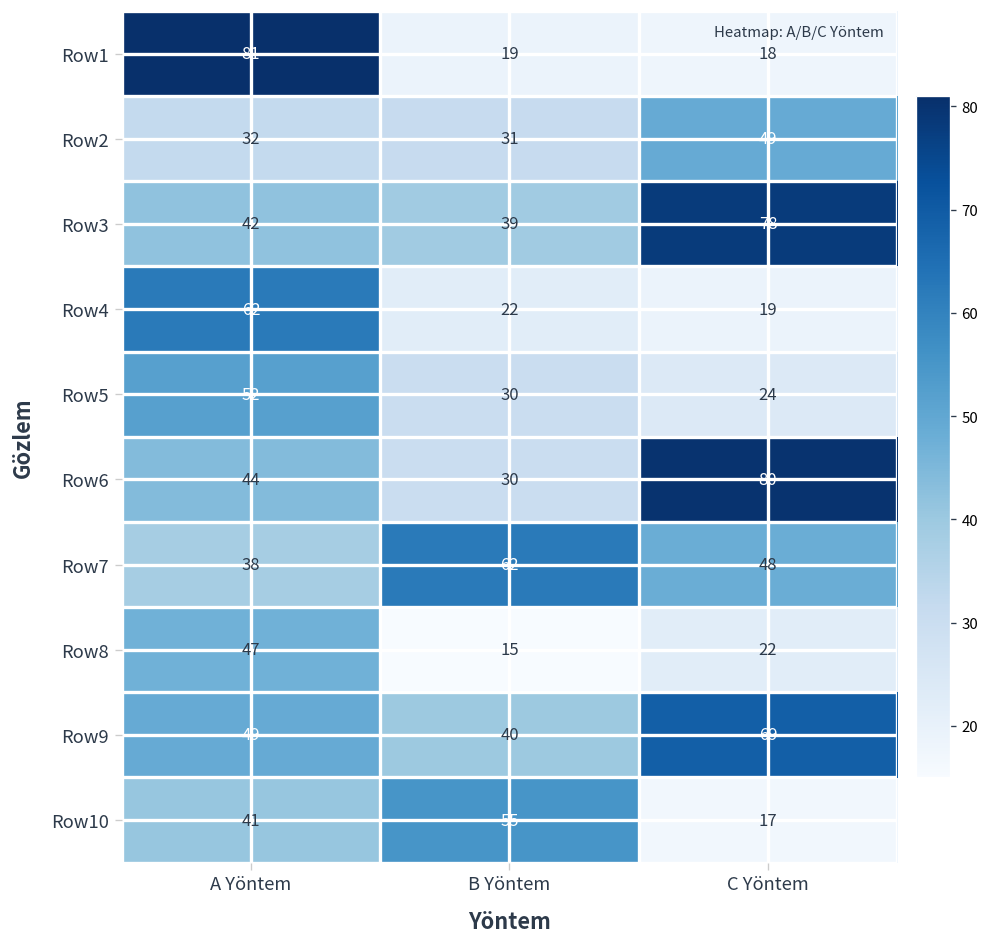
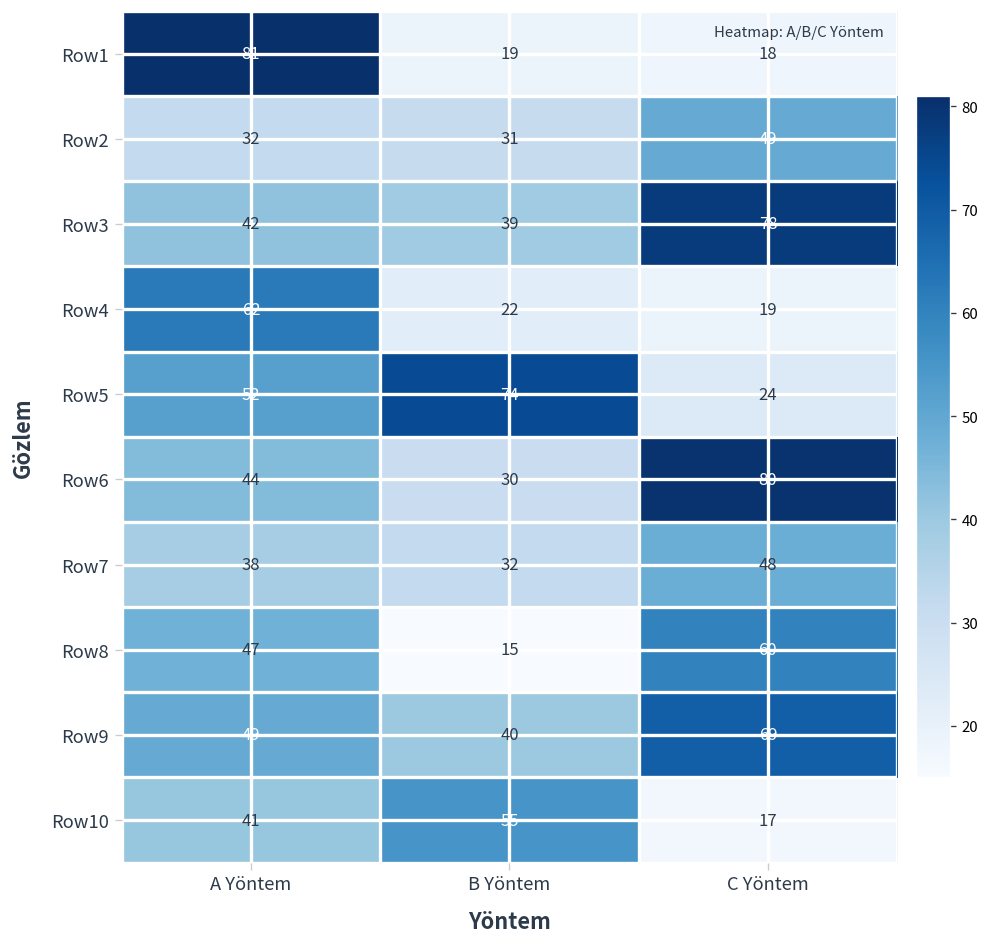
  {
    "Row1": {
      "A Yöntem": 81,
      "B Yöntem": 19,
      "C Yöntem": 18
    },
    "Row2": {
      "A Yöntem": 32,
      "B Yöntem": 31,
      "C Yöntem": 49
    },
    "Row3": {
      "A Yöntem": 42,
      "B Yöntem": 39,
      "C Yöntem": 78
    },
    "Row4": {
      "A Yöntem": 62,
      "B Yöntem": 22,
      "C Yöntem": 19
    },
    "Row5": {
      "A Yöntem": 52,
-     "B Yöntem": 30,
+     "B Yöntem": 74,
      "C Yöntem": 24
    },
    "Row6": {
      "A Yöntem": 44,
      "B Yöntem": 30,
      "C Yöntem": 80
    },
    "Row7": {
      "A Yöntem": 38,
-     "B Yöntem": 62,
+     "B Yöntem": 32,
      "C Yöntem": 48
    },
    "Row8": {
      "A Yöntem": 47,
      "B Yöntem": 15,
-     "C Yöntem": 22
+     "C Yöntem": 60
    },
    "Row9": {
      "A Yöntem": 49,
      "B Yöntem": 40,
      "C Yöntem": 69
    },
    "Row10": {
      "A Yöntem": 41,
      "B Yöntem": 55,
      "C Yöntem": 17
    }
  }
